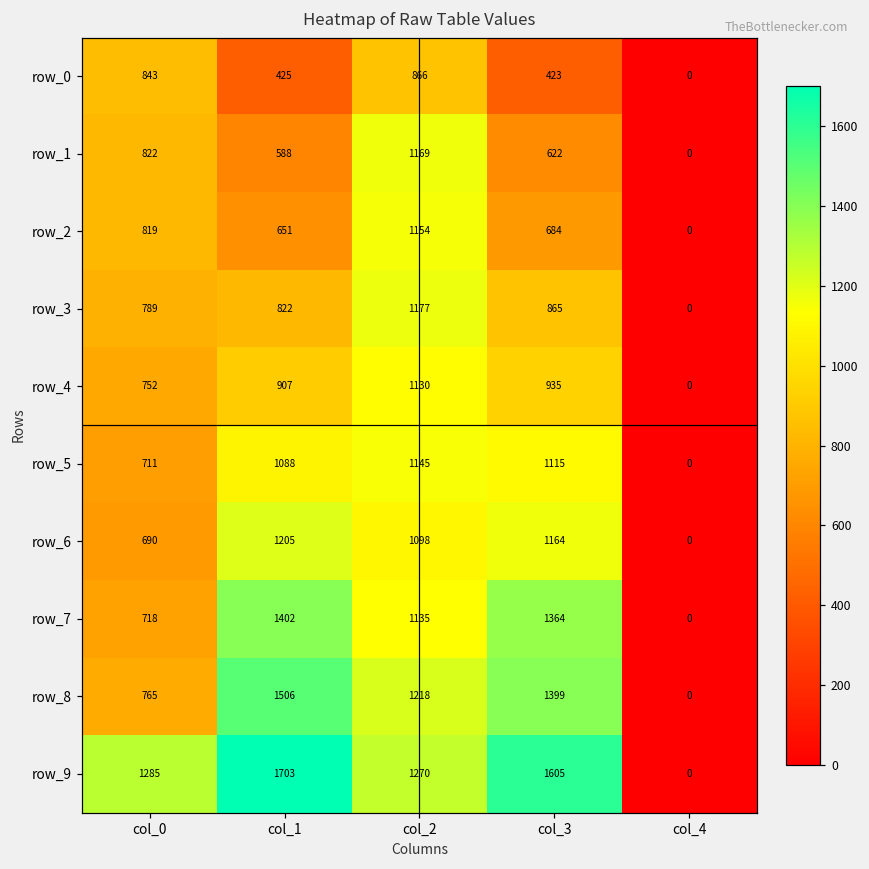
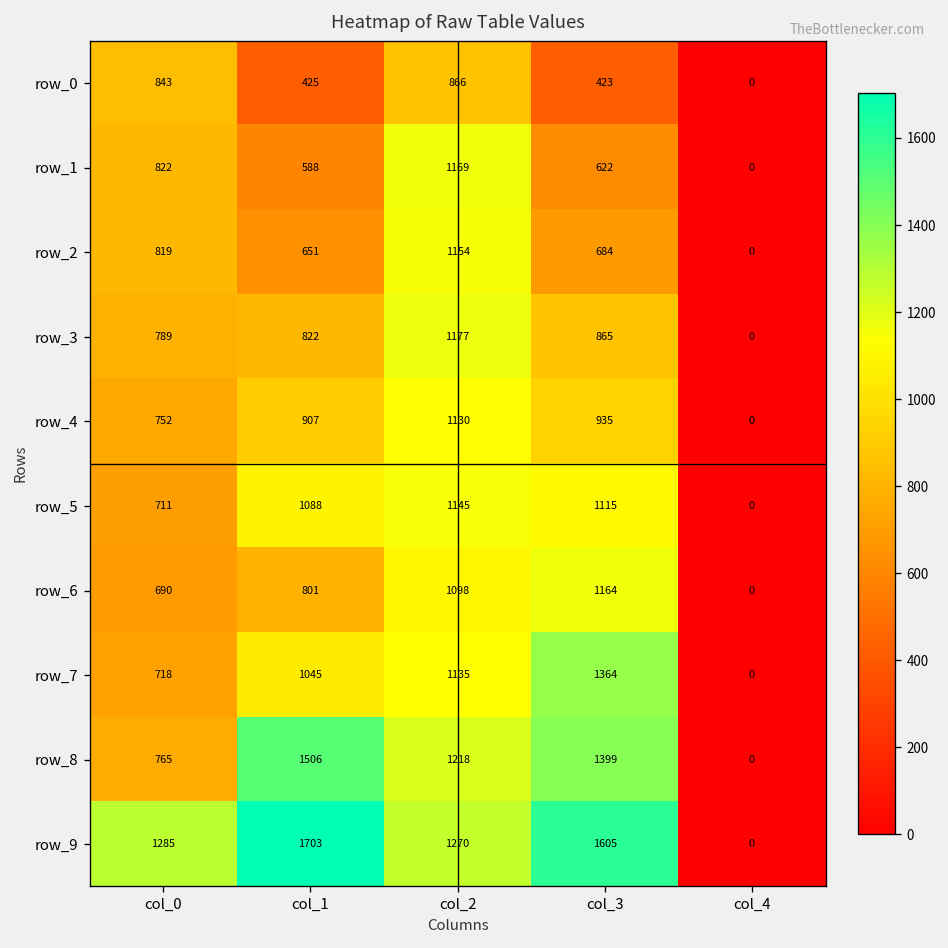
  {
    "row_0": {
      "col_0": 843,
      "col_1": 425,
      "col_2": 866,
      "col_3": 423,
      "col_4": 0
    },
    "row_1": {
      "col_0": 822,
      "col_1": 588,
      "col_2": 1169,
      "col_3": 622,
      "col_4": 0
    },
    "row_2": {
      "col_0": 819,
      "col_1": 651,
      "col_2": 1154,
      "col_3": 684,
      "col_4": 0
    },
    "row_3": {
      "col_0": 789,
      "col_1": 822,
      "col_2": 1177,
      "col_3": 865,
      "col_4": 0
    },
    "row_4": {
      "col_0": 752,
      "col_1": 907,
      "col_2": 1130,
      "col_3": 935,
      "col_4": 0
    },
    "row_5": {
      "col_0": 711,
      "col_1": 1088,
      "col_2": 1145,
      "col_3": 1115,
      "col_4": 0
    },
    "row_6": {
      "col_0": 690,
-     "col_1": 1205,
+     "col_1": 801,
      "col_2": 1098,
      "col_3": 1164,
      "col_4": 0
    },
    "row_7": {
      "col_0": 718,
-     "col_1": 1402,
+     "col_1": 1045,
      "col_2": 1135,
      "col_3": 1364,
      "col_4": 0
    },
    "row_8": {
      "col_0": 765,
      "col_1": 1506,
      "col_2": 1218,
      "col_3": 1399,
      "col_4": 0
    },
    "row_9": {
      "col_0": 1285,
      "col_1": 1703,
      "col_2": 1270,
      "col_3": 1605,
      "col_4": 0
    }
  }
